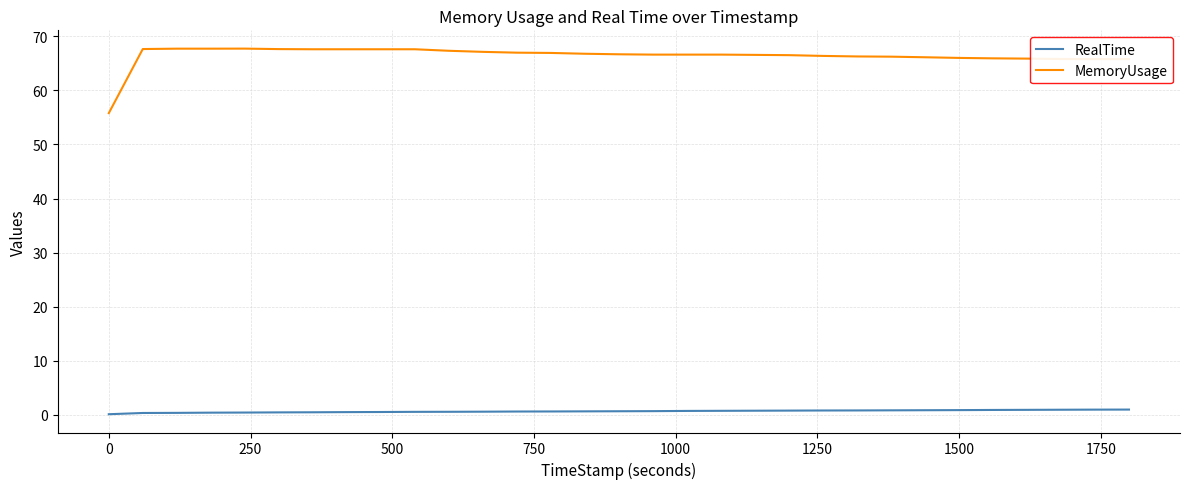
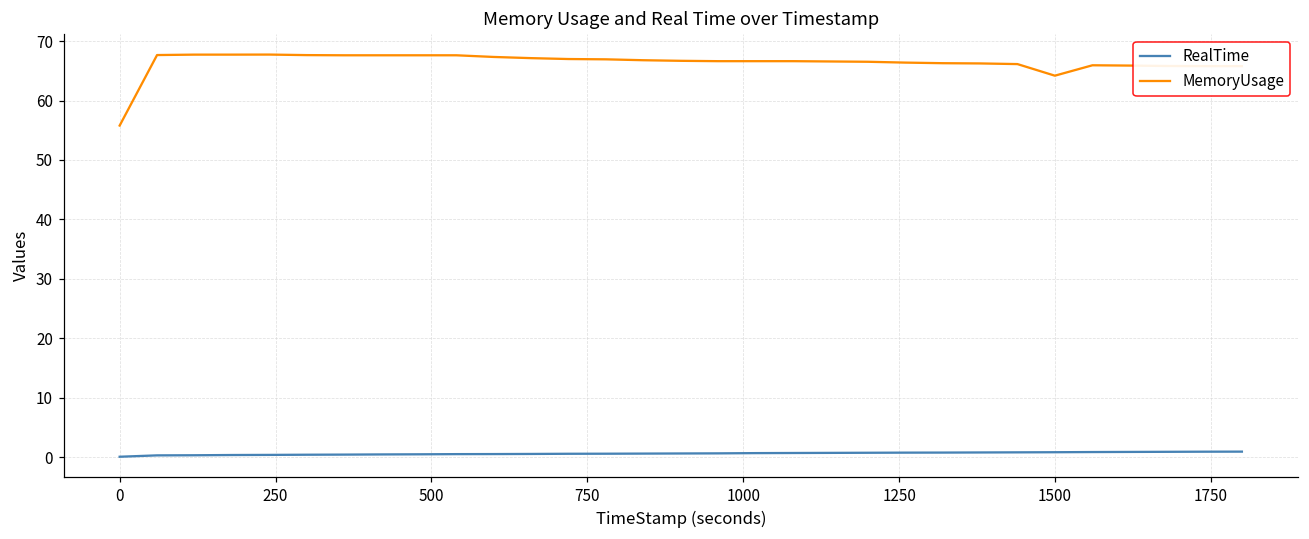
  {
    "RealTime": {
      "0": 0,
      "1500": 1
    },
    "MemoryUsage": {
      "0": 56,
-     "1500": 66
+     "1500": 64
    }
  }
